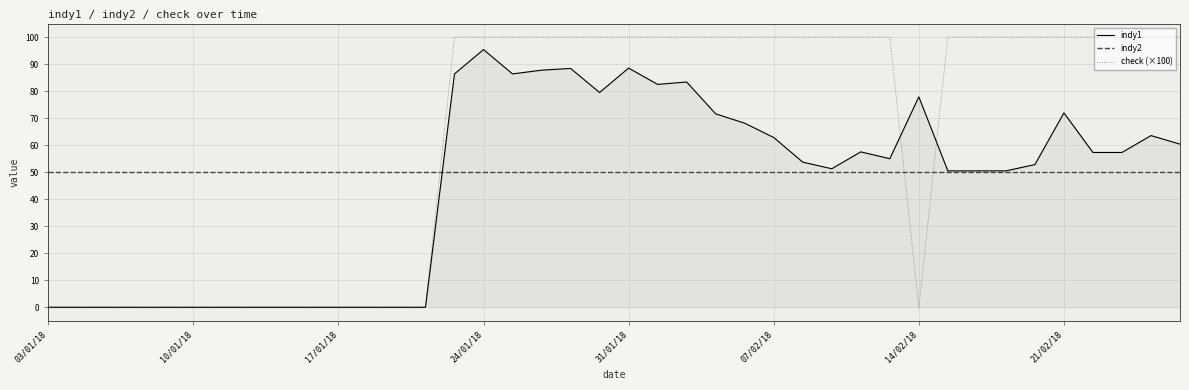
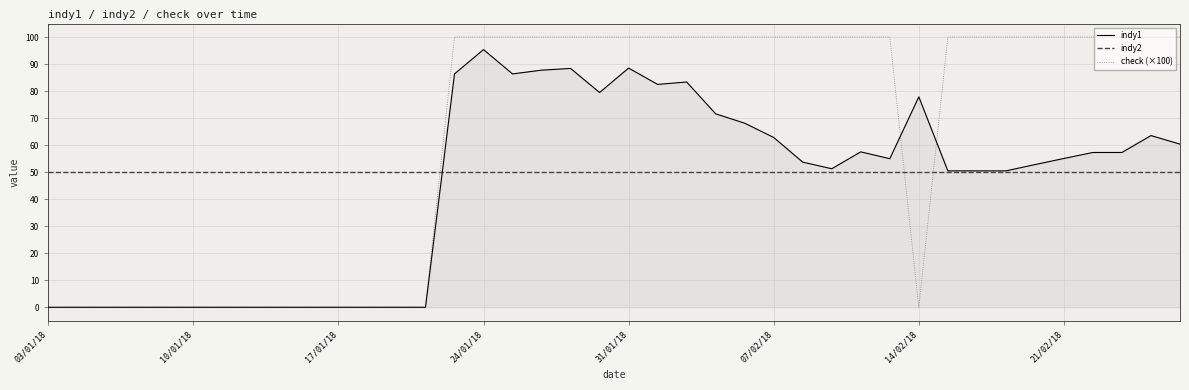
  {
    "indy1": {
      "24/01/18": 95,
      "31/01/18": 89,
      "07/02/18": 63,
      "14/02/18": 78,
-     "21/02/18": 72
+     "21/02/18": 55
    },
    "indy2": {
      "03/01/18": 50,
      "10/01/18": 50,
      "17/01/18": 50,
      "24/01/18": 50,
      "31/01/18": 50,
      "07/02/18": 50,
      "14/02/18": 50,
      "21/02/18": 50
    },
    "check (×100)": {
      "24/01/18": 100,
      "31/01/18": 100,
      "07/02/18": 100,
      "14/02/18": 0,
      "21/02/18": 100
    }
  }
